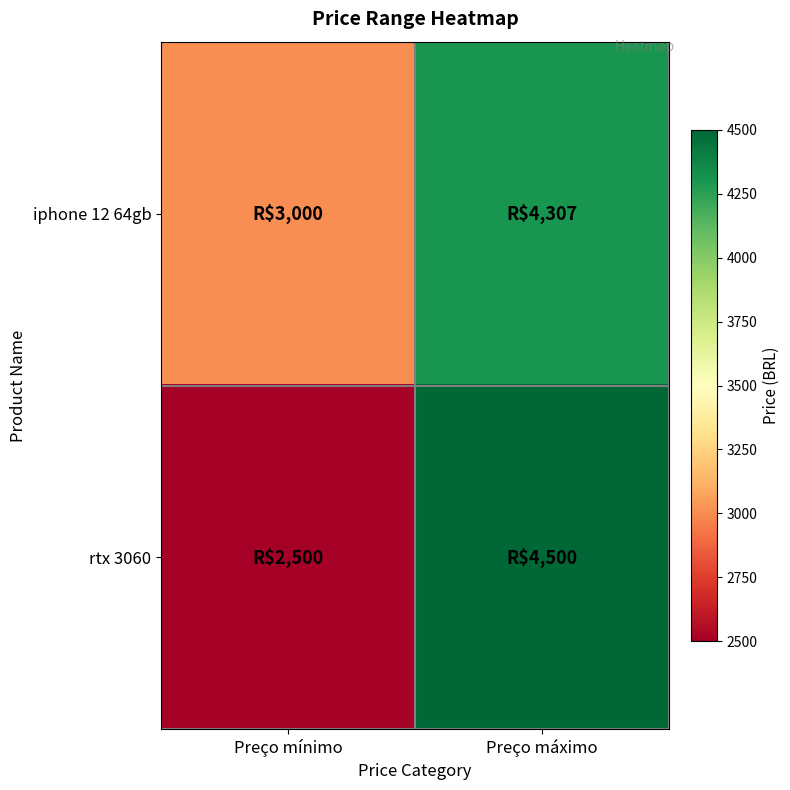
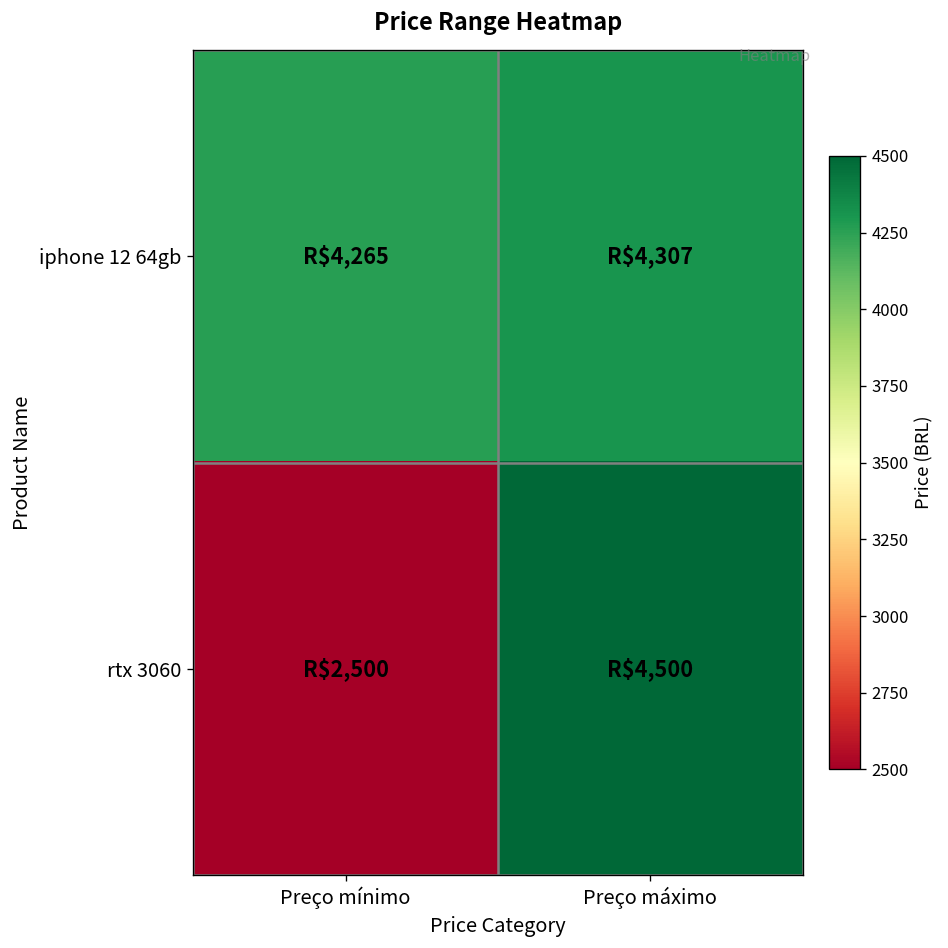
  {
    "iphone 12 64gb": {
-     "Preço mínimo": "$3,000",
+     "Preço mínimo": "$4,265",
      "Preço máximo": "$4,307"
    },
    "rtx 3060": {
      "Preço mínimo": "$2,500",
      "Preço máximo": "$4,500"
    }
  }
